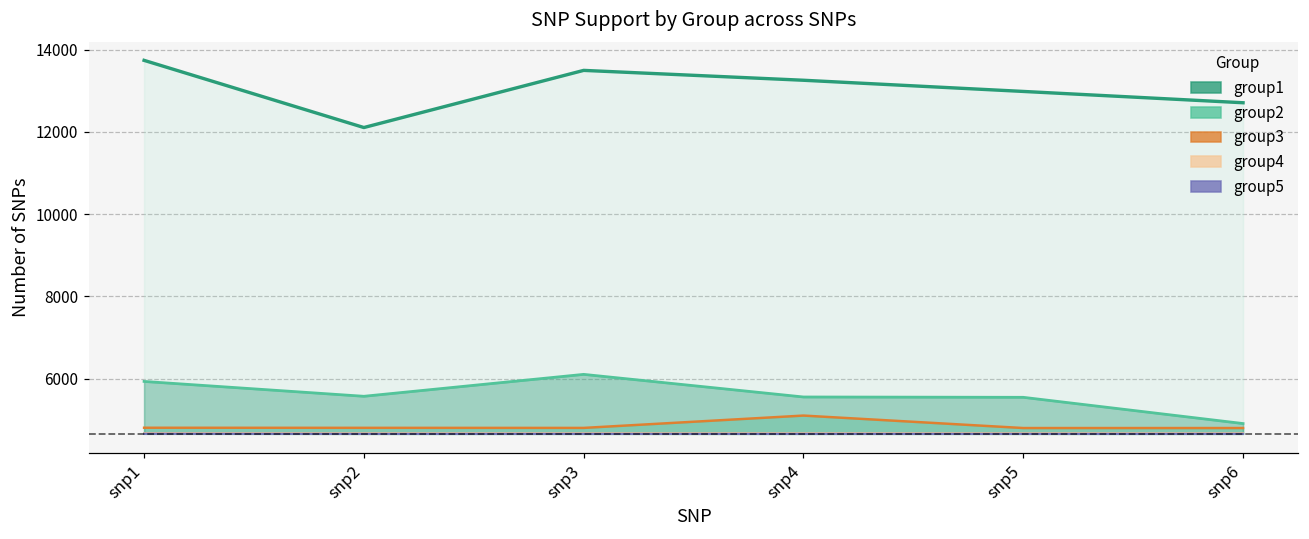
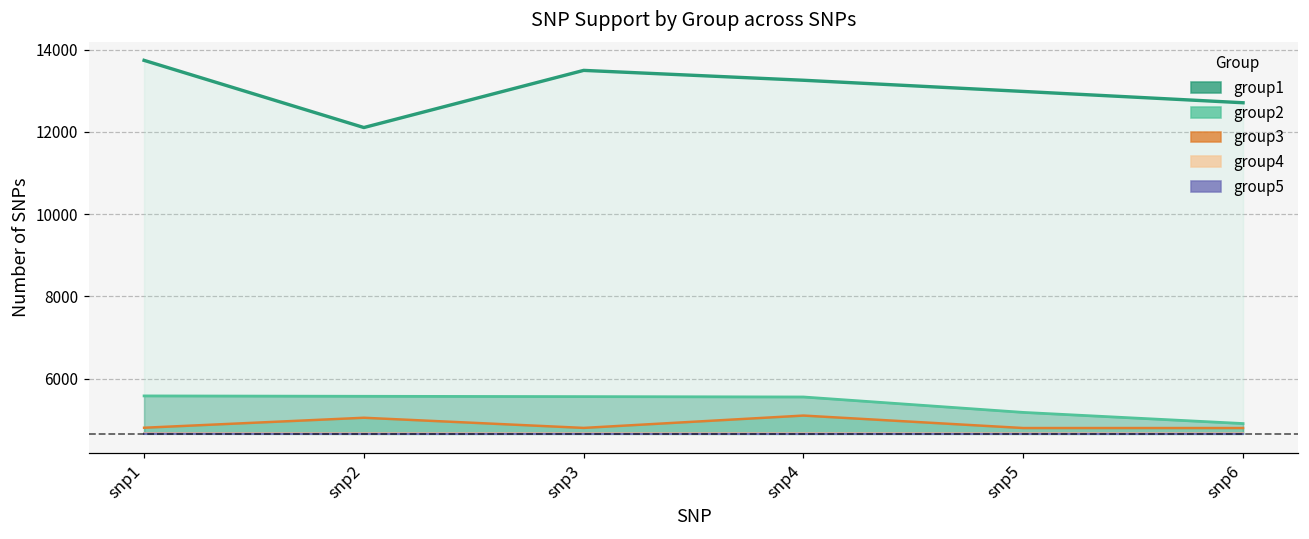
  {
    "group1": {
      "snp1": 13700,
      "snp2": 12100,
      "snp3": 13500,
      "snp4": 13300,
      "snp5": 13000,
      "snp6": 12700
    },
    "group2": {
-     "snp1": 5900,
+     "snp1": 5600,
      "snp2": 5600,
-     "snp3": 6100,
+     "snp3": 5600,
      "snp4": 5600,
-     "snp5": 5500,
+     "snp5": 5200,
      "snp6": 4900
    },
    "group3": {
      "snp1": 4800,
-     "snp2": 4800,
+     "snp2": 5000,
      "snp3": 4800,
      "snp4": 5100,
      "snp5": 4800,
      "snp6": 4800
    },
    "group5": {
      "snp1": 4700,
      "snp2": 4700,
      "snp3": 4700,
      "snp4": 4700,
      "snp5": 4700,
      "snp6": 4700
    }
  }
